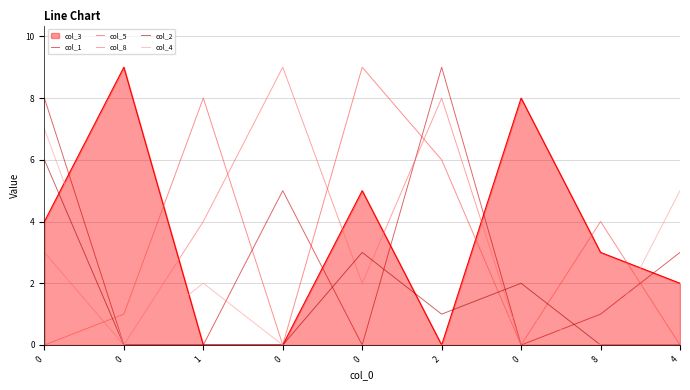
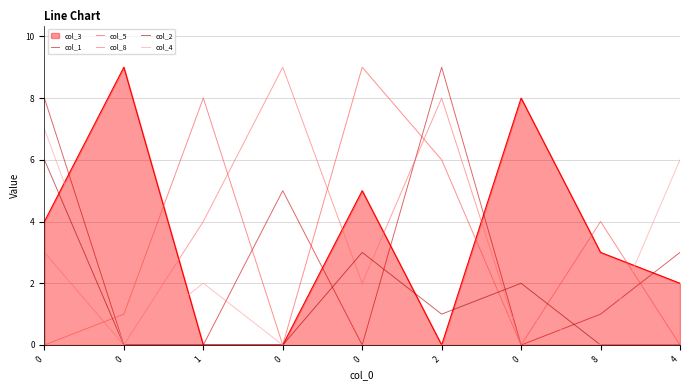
  {
    "col_4": {
      "1": 2,
-     "4": 5
+     "4": 6
    }
  }
